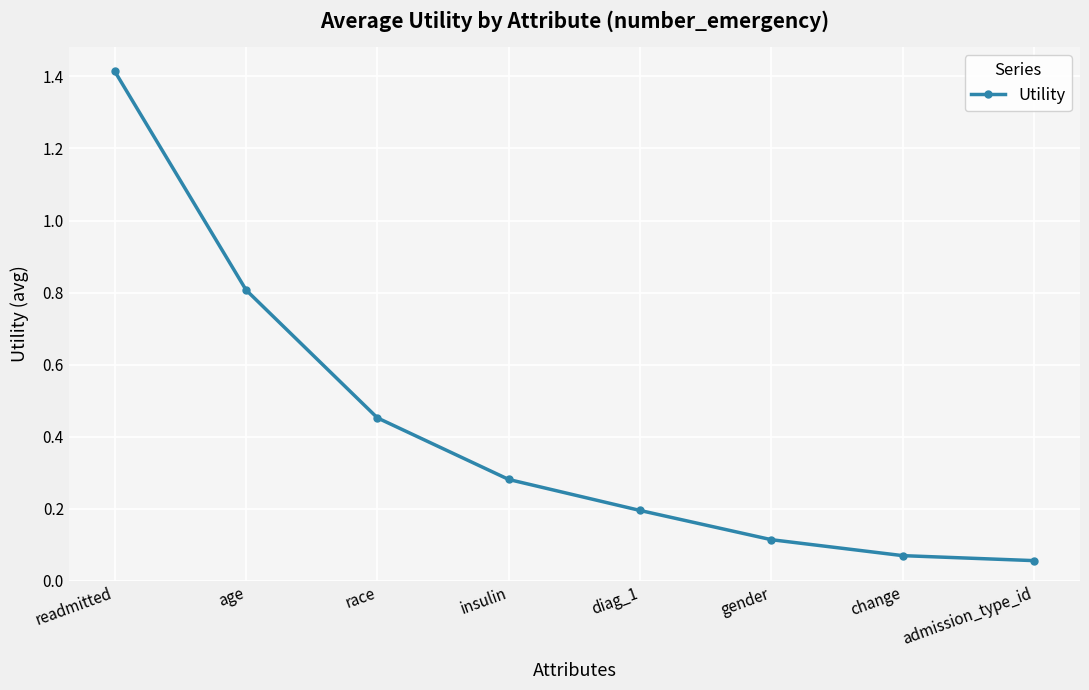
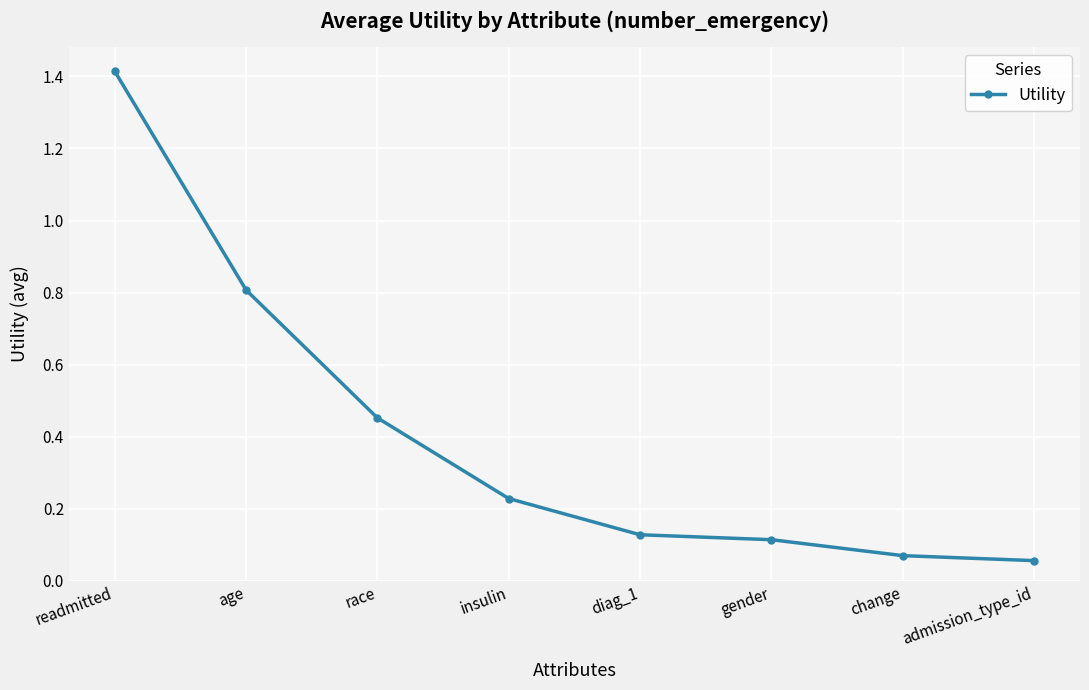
  {
    "readmitted": 1.41,
    "age": 0.81,
    "race": 0.45,
-   "insulin": 0.28,
-   "diag_1": 0.20,
+   "insulin": 0.23,
+   "diag_1": 0.13,
    "gender": 0.11,
    "change": 0.07,
    "admission_type_id": 0.06
  }
